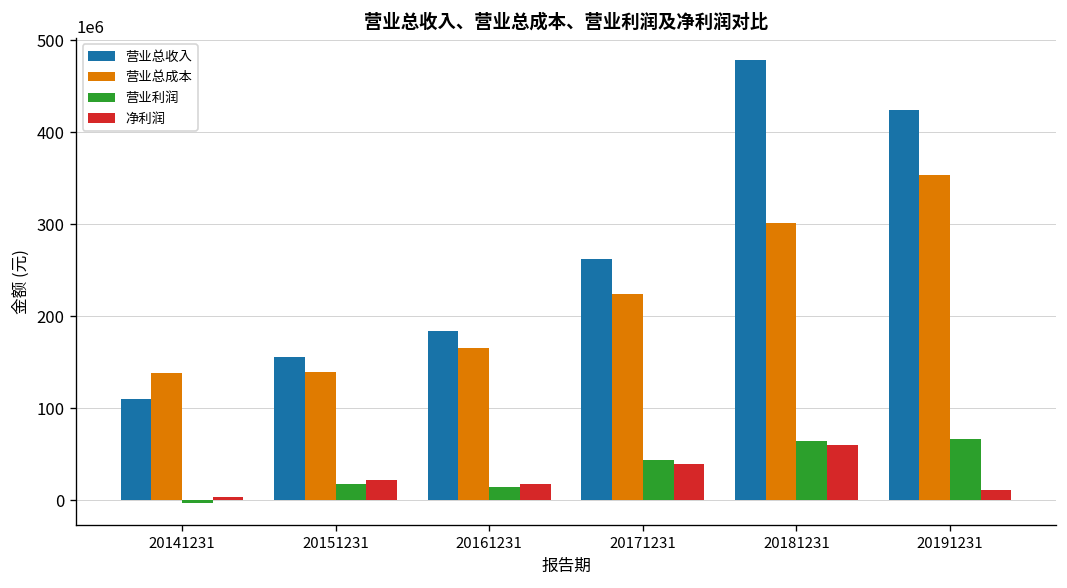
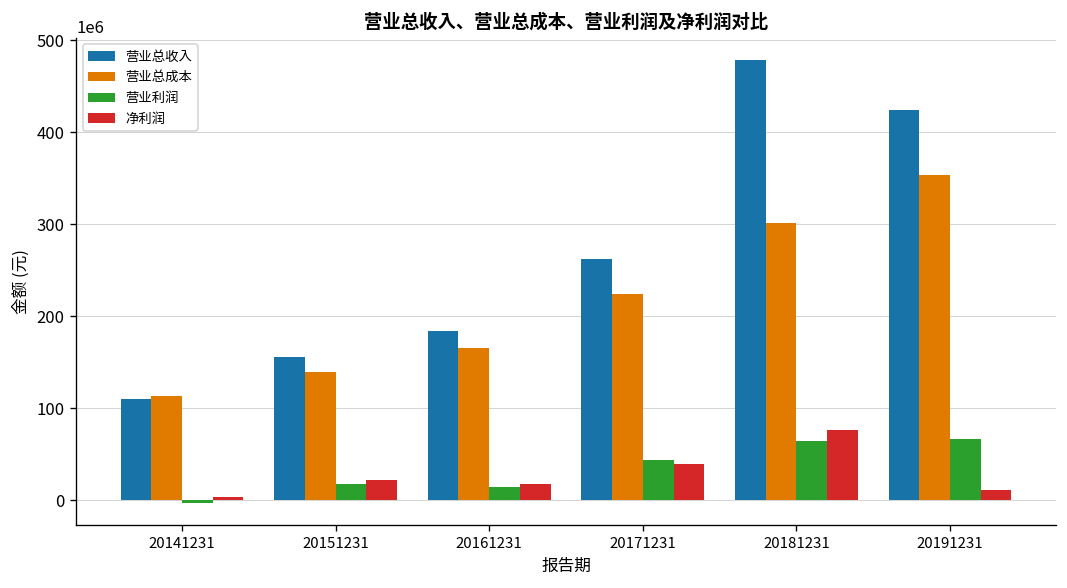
  {
    "营业总收入": {
      "20141231": 110000000,
      "20151231": 160000000,
      "20161231": 180000000,
      "20171231": 260000000,
      "20181231": 480000000,
      "20191231": 420000000
    },
    "营业总成本": {
-     "20141231": 140000000,
+     "20141231": 110000000,
      "20151231": 140000000,
      "20161231": 170000000,
      "20171231": 220000000,
      "20181231": 300000000,
      "20191231": 350000000
    },
    "营业利润": {
      "20141231": 0,
      "20151231": 20000000,
      "20161231": 10000000,
      "20171231": 40000000,
      "20181231": 60000000,
      "20191231": 70000000
    },
    "净利润": {
      "20141231": 0,
      "20151231": 20000000,
      "20161231": 20000000,
      "20171231": 40000000,
-     "20181231": 60000000,
+     "20181231": 80000000,
      "20191231": 10000000
    }
  }
